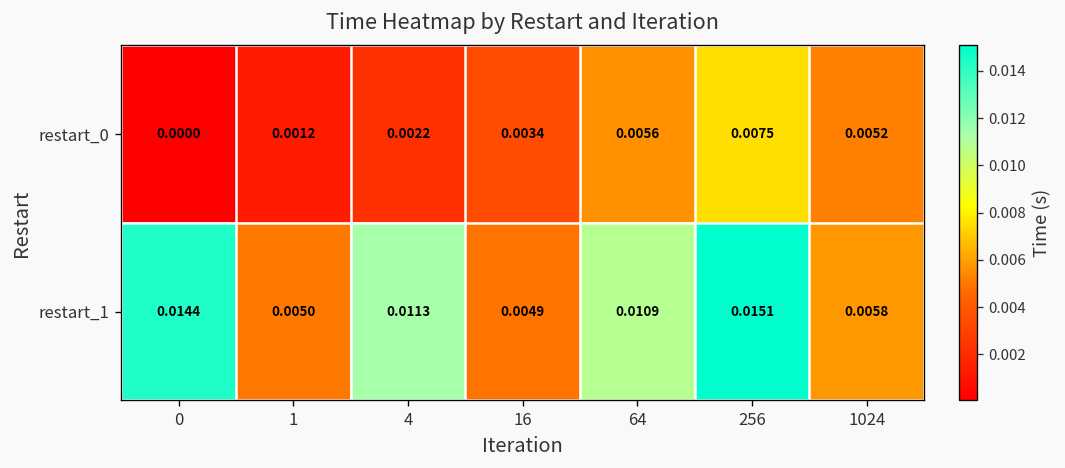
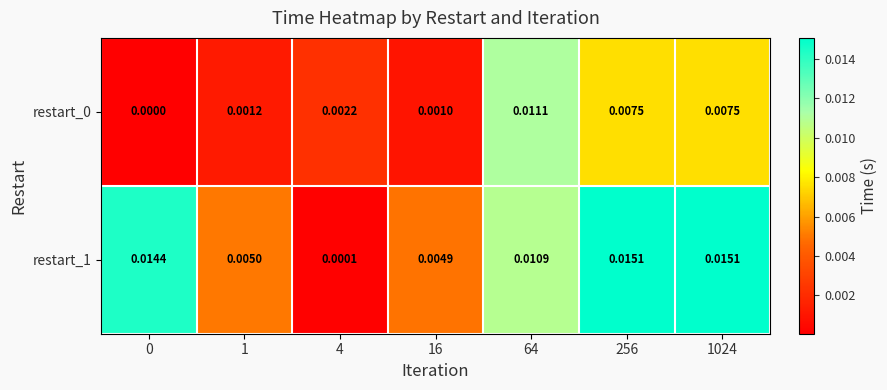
  {
    "restart_0": {
      "0": 0.0000,
      "1": 0.0012,
      "4": 0.0022,
-     "16": 0.0034,
-     "64": 0.0056,
+     "16": 0.0010,
+     "64": 0.0111,
      "256": 0.0075,
-     "1024": 0.0052
+     "1024": 0.0075
    },
    "restart_1": {
      "0": 0.0144,
      "1": 0.0050,
-     "4": 0.0113,
+     "4": 0.0001,
      "16": 0.0049,
      "64": 0.0109,
      "256": 0.0151,
-     "1024": 0.0058
+     "1024": 0.0151
    }
  }
